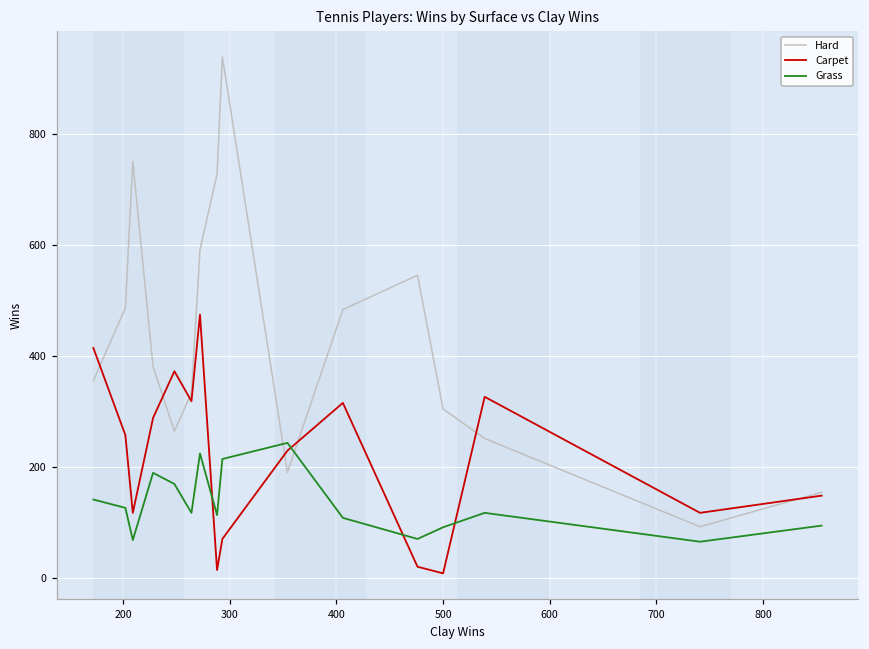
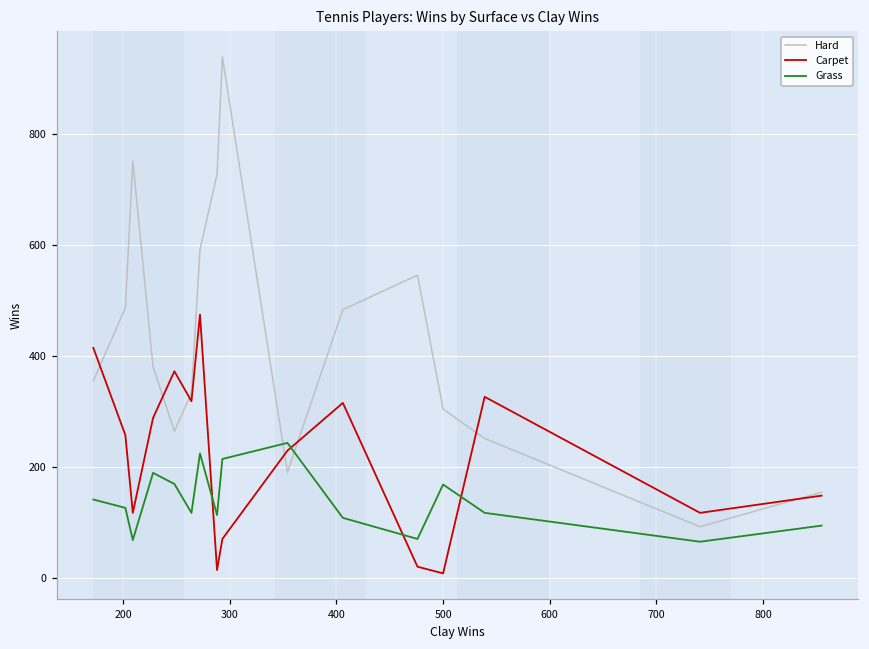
  {
    "Hard": {
      "500": 300
    },
    "Carpet": {
      "500": 10
    },
    "Grass": {
-     "500": 90
+     "500": 170
    }
  }
